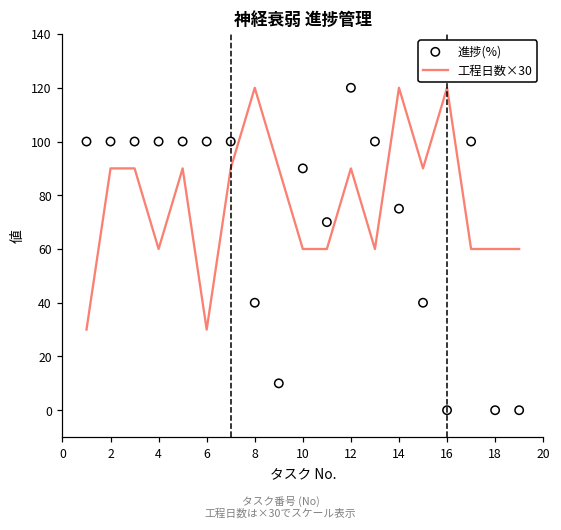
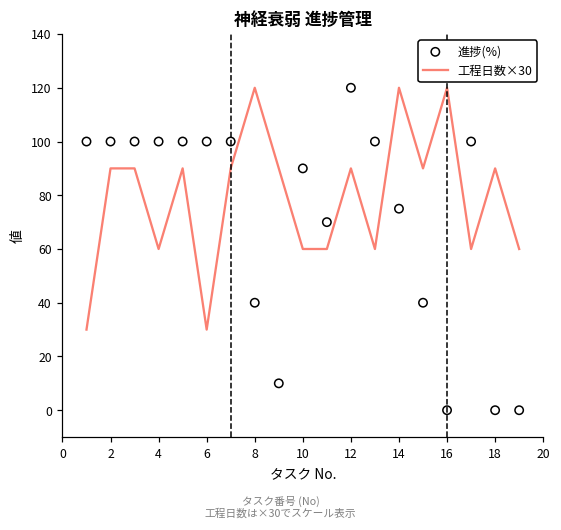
  {
    "工程日数×30": {
      "2": 90,
      "4": 60,
      "6": 30,
      "8": 120,
      "10": 60,
      "12": 90,
      "14": 120,
      "16": 120,
-     "18": 60
+     "18": 90
    }
  }
